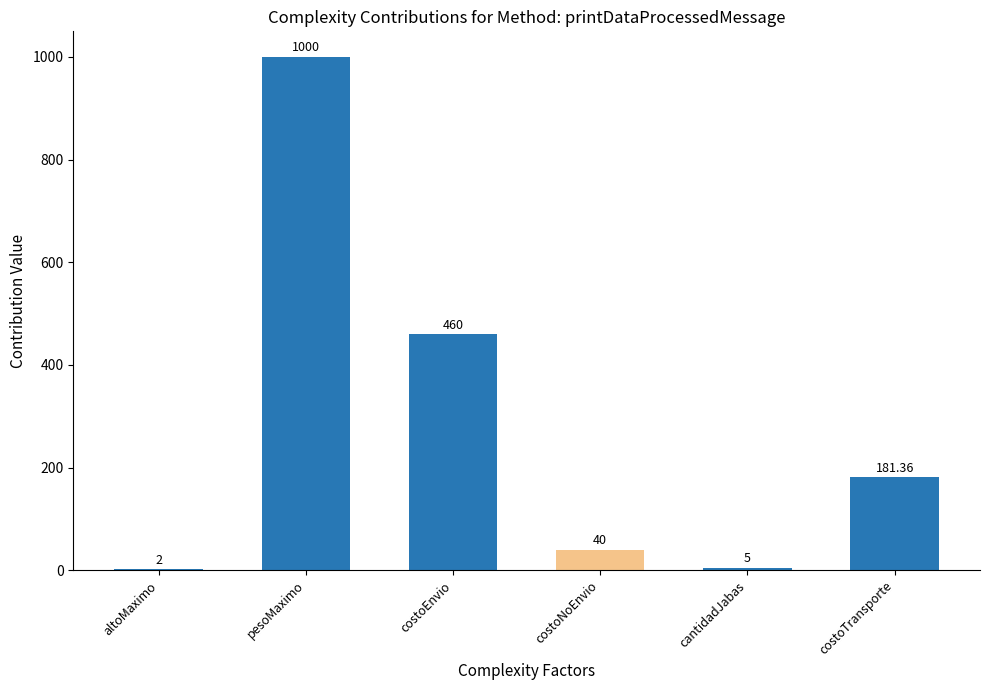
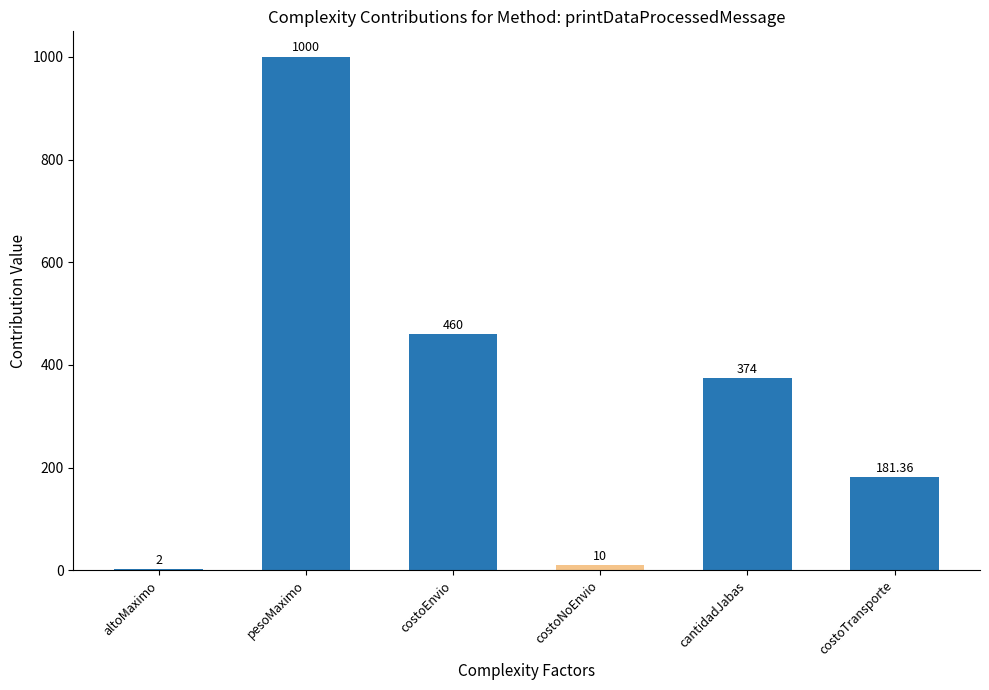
  {
    "altoMaximo": 2,
    "pesoMaximo": 1000,
    "costoEnvio": 460,
-   "costoNoEnvio": 40,
-   "cantidadJabas": 5,
+   "costoNoEnvio": 10,
+   "cantidadJabas": 374,
    "costoTransporte": 181.36
  }
